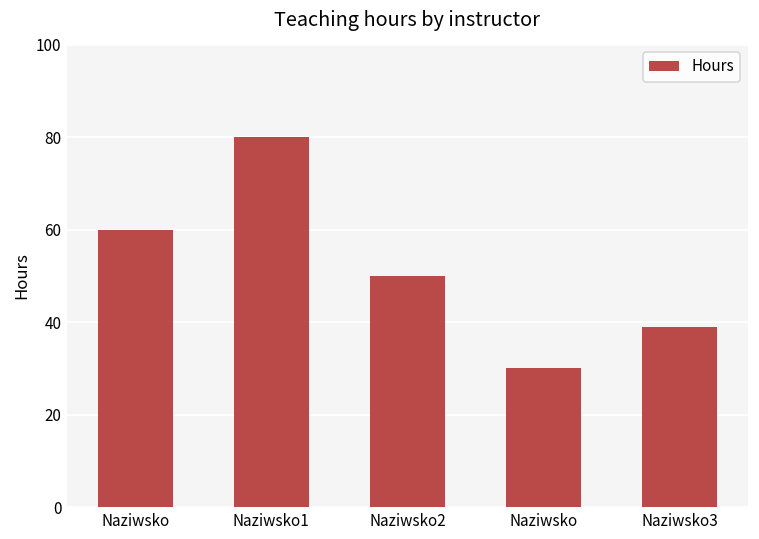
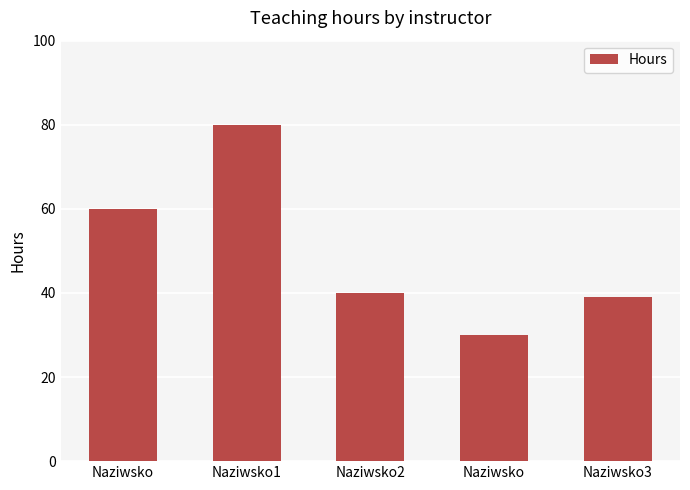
  {
    "Naziwsko1": 80,
-   "Naziwsko2": 50,
+   "Naziwsko2": 40,
    "Naziwsko3": 39
  }
